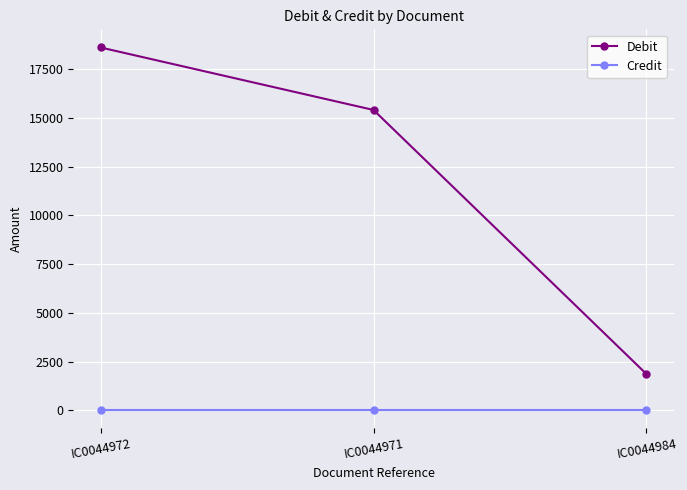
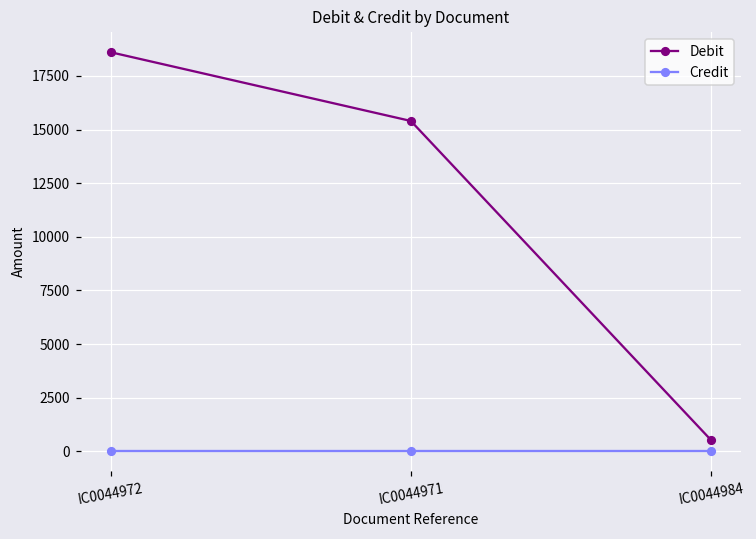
  {
    "Debit": {
      "IC0044972": 18600,
      "IC0044971": 15400,
-     "IC0044984": 1900
+     "IC0044984": 500
    },
    "Credit": {
      "IC0044972": 0,
      "IC0044971": 0,
      "IC0044984": 0
    }
  }
